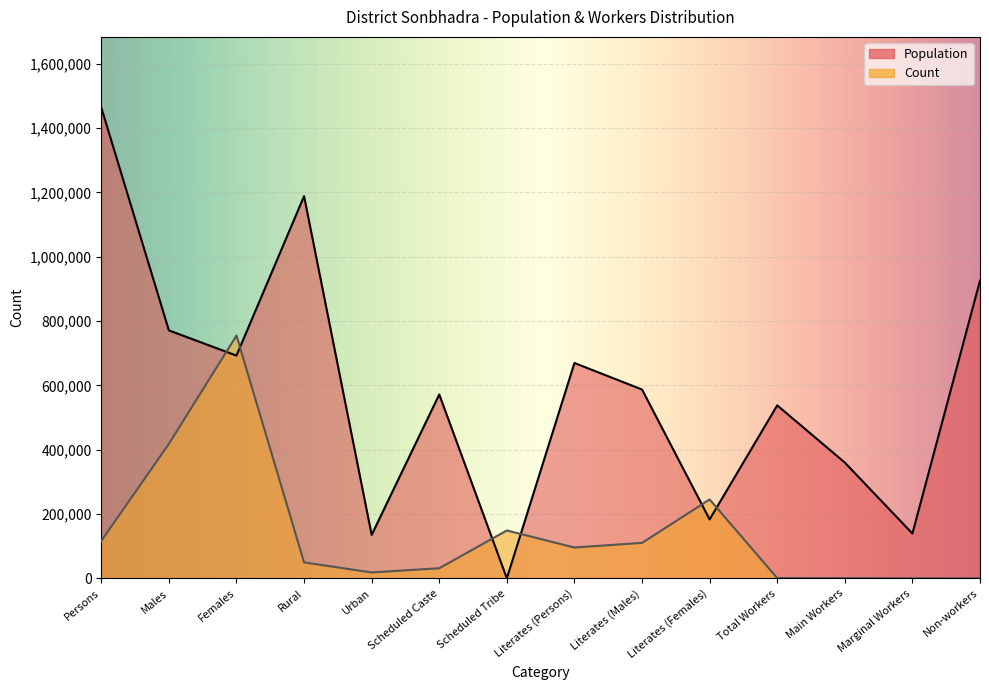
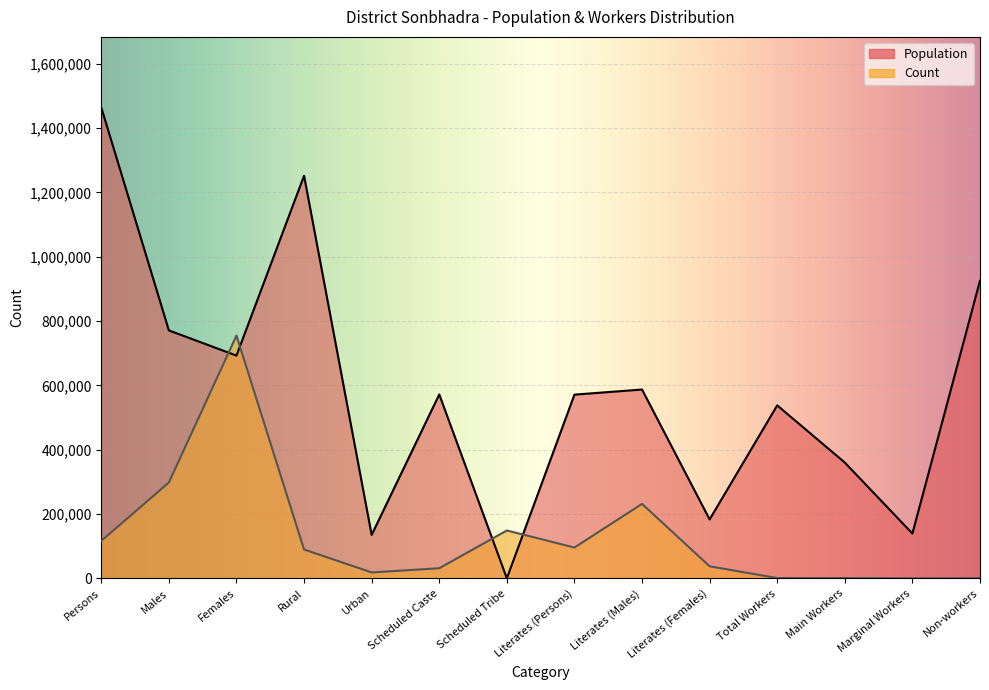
  {
    "Population": {
      "Persons": "1,460,000",
      "Males": "770,000",
      "Females": "690,000",
-     "Rural": "1,190,000",
+     "Rural": "1,250,000",
      "Urban": "140,000",
      "Scheduled Caste": "570,000",
      "Scheduled Tribe": "0",
-     "Literates (Persons)": "670,000",
+     "Literates (Persons)": "570,000",
      "Literates (Males)": "590,000",
      "Literates (Females)": "180,000",
      "Total Workers": "540,000",
      "Main Workers": "360,000",
      "Marginal Workers": "140,000",
      "Non-workers": "930,000"
    },
    "Count": {
      "Persons": "120,000",
-     "Males": "420,000",
+     "Males": "300,000",
      "Females": "750,000",
-     "Rural": "50,000",
+     "Rural": "90,000",
      "Urban": "20,000",
      "Scheduled Caste": "30,000",
      "Scheduled Tribe": "150,000",
      "Literates (Persons)": "100,000",
-     "Literates (Males)": "110,000",
-     "Literates (Females)": "250,000",
+     "Literates (Males)": "230,000",
+     "Literates (Females)": "40,000",
      "Total Workers": "0",
      "Main Workers": "0",
      "Marginal Workers": "0",
      "Non-workers": "0"
    }
  }
